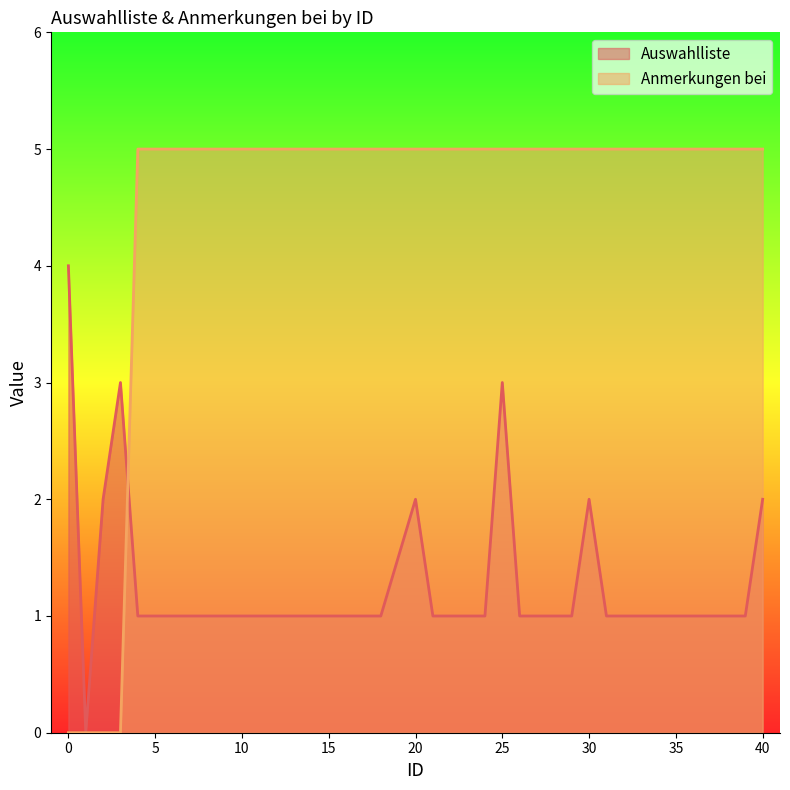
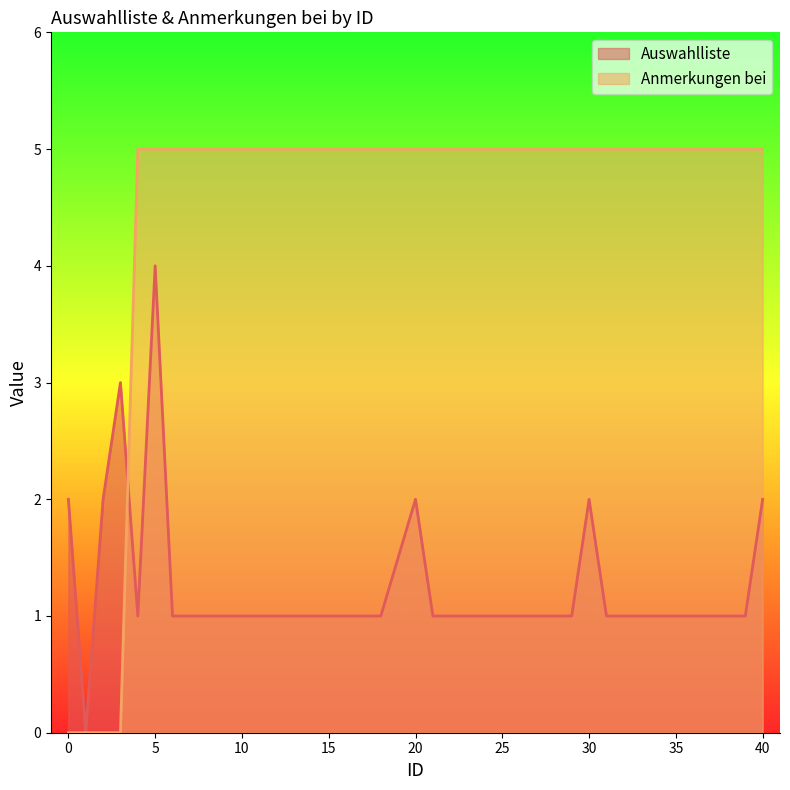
  {
    "Auswahlliste": {
-     "0": 4,
-     "5": 1,
+     "0": 2,
+     "5": 4,
      "10": 1,
      "15": 1,
      "20": 2,
-     "25": 3,
+     "25": 1,
      "30": 2,
      "35": 1,
      "40": 2
    },
    "Anmerkungen bei": {
      "0": 0,
      "5": 5,
      "10": 5,
      "15": 5,
      "20": 5,
      "25": 5,
      "30": 5,
      "35": 5,
      "40": 5
    }
  }
